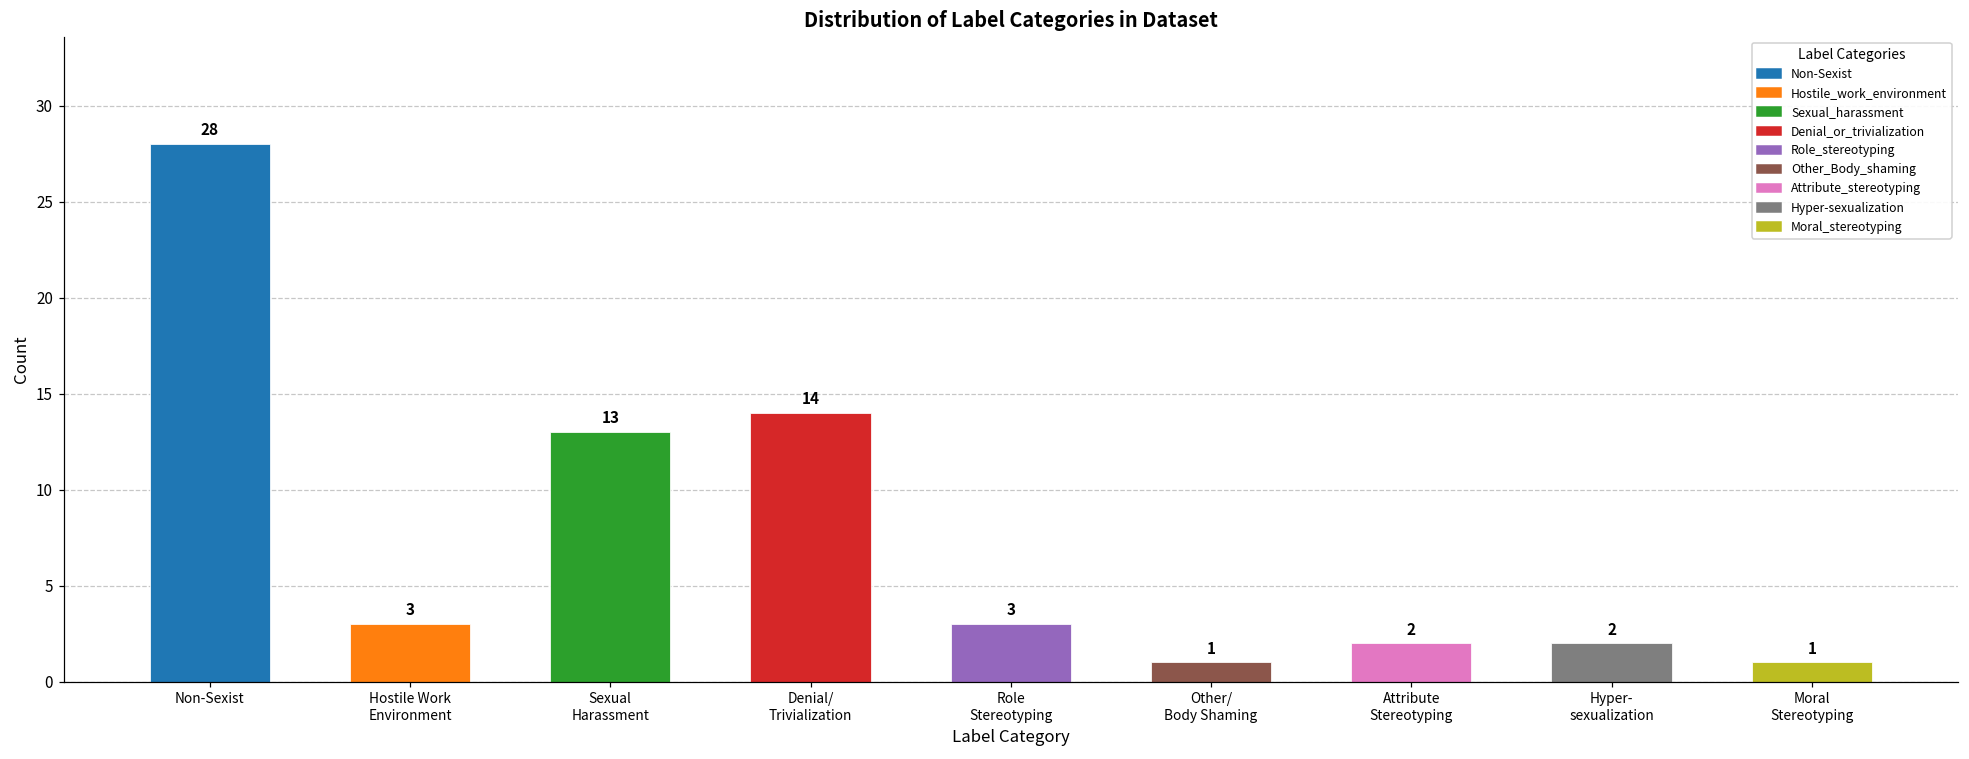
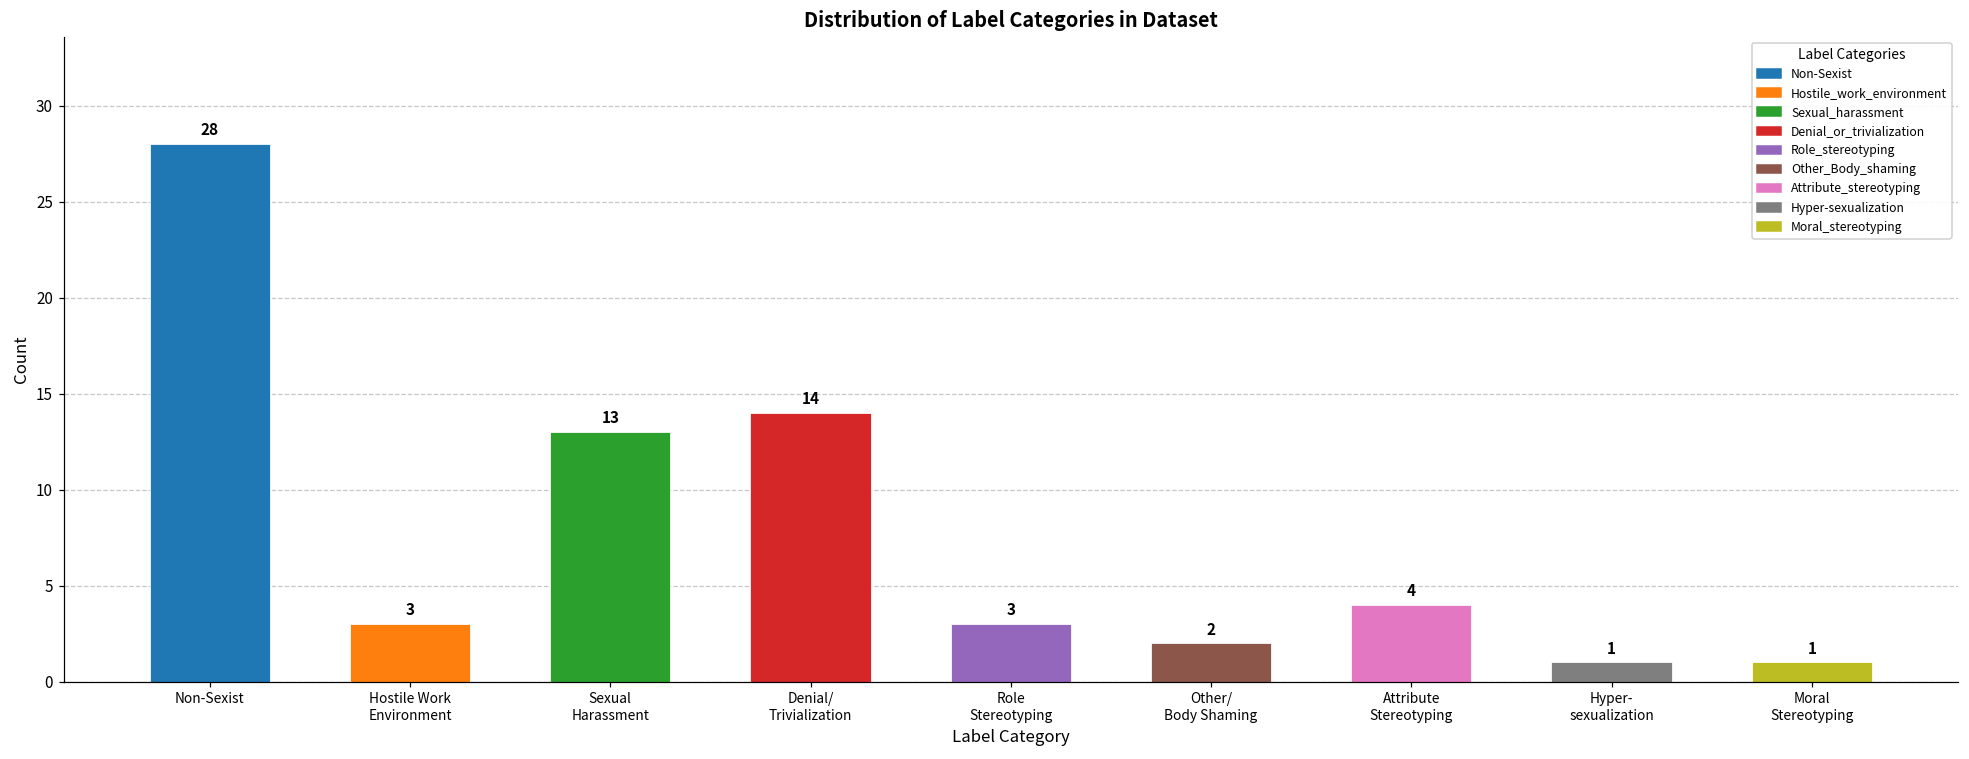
  {
    "Non-Sexist": 28,
    "Hostile Work Environment": 3,
    "Sexual Harassment": 13,
    "Denial/ Trivialization": 14,
    "Role Stereotyping": 3,
-   "Other/ Body Shaming": 1,
-   "Attribute Stereotyping": 2,
-   "Hyper- sexualization": 2,
+   "Other/ Body Shaming": 2,
+   "Attribute Stereotyping": 4,
+   "Hyper- sexualization": 1,
    "Moral Stereotyping": 1
  }
